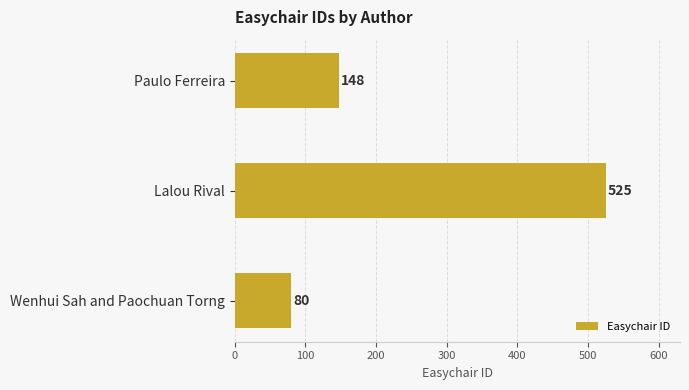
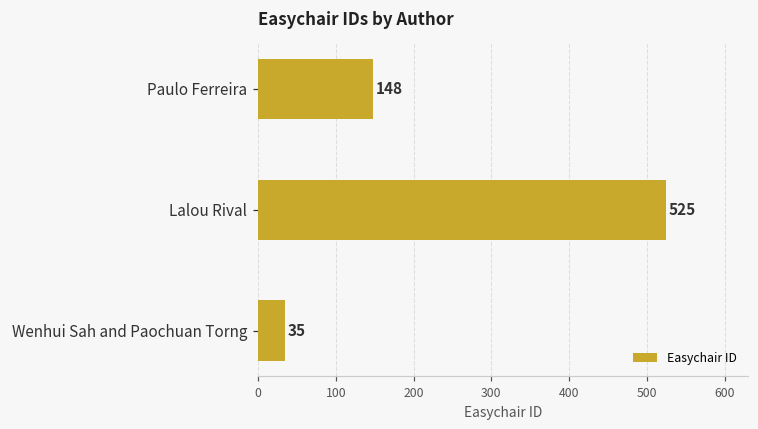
  {
    "Paulo Ferreira": 148,
    "Lalou Rival": 525,
-   "Wenhui Sah and Paochuan Torng": 80
+   "Wenhui Sah and Paochuan Torng": 35
  }
